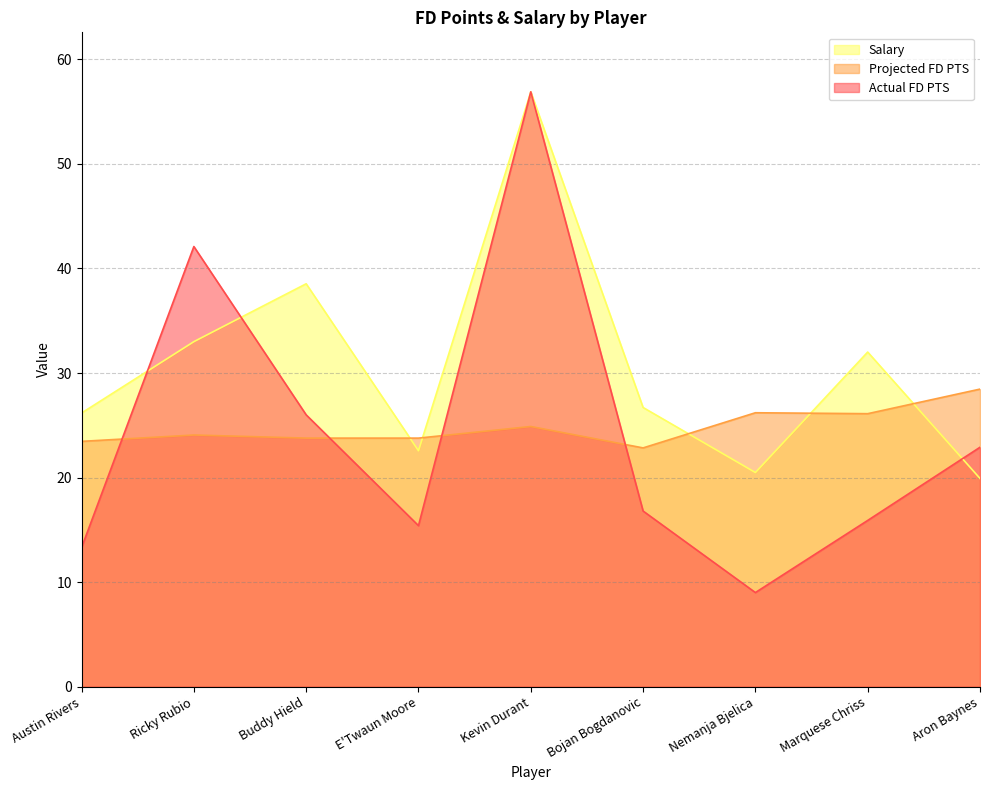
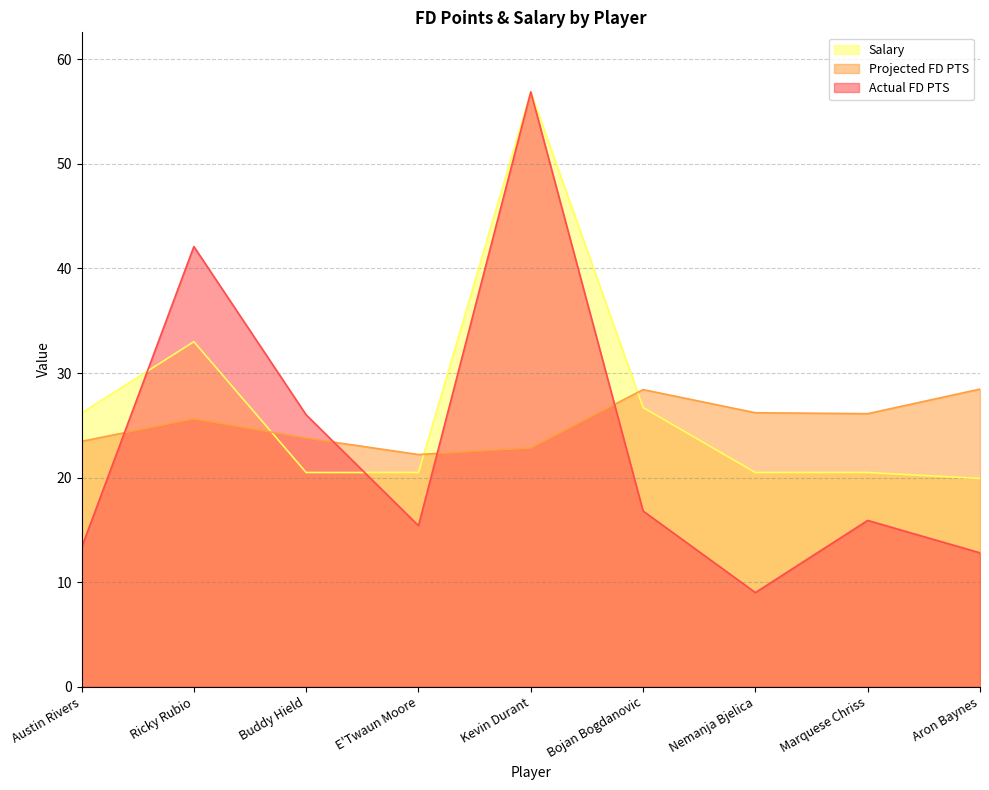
  {
    "Salary": {
      "Austin Rivers": 26.2,
      "Ricky Rubio": 33.0,
-     "Buddy Hield": 38.5,
-     "E'Twaun Moore": 22.6,
+     "Buddy Hield": 20.5,
+     "E'Twaun Moore": 20.5,
      "Bojan Bogdanovic": 26.7,
      "Nemanja Bjelica": 20.5,
-     "Marquese Chriss": 32.0,
+     "Marquese Chriss": 20.5,
      "Aron Baynes": 19.9
    },
    "Projected FD PTS": {
      "Austin Rivers": 23.5,
-     "Ricky Rubio": 24.1,
+     "Ricky Rubio": 25.6,
      "Buddy Hield": 23.8,
-     "E'Twaun Moore": 23.8,
-     "Kevin Durant": 24.9,
-     "Bojan Bogdanovic": 22.8,
+     "E'Twaun Moore": 22.2,
+     "Kevin Durant": 22.8,
+     "Bojan Bogdanovic": 28.4,
      "Nemanja Bjelica": 26.2,
      "Marquese Chriss": 26.1,
      "Aron Baynes": 28.5
    },
    "Actual FD PTS": {
      "Austin Rivers": 13.3,
      "Ricky Rubio": 42.1,
      "Buddy Hield": 26.0,
      "E'Twaun Moore": 15.4,
      "Bojan Bogdanovic": 16.8,
      "Nemanja Bjelica": 9.0,
      "Marquese Chriss": 15.9,
-     "Aron Baynes": 22.9
+     "Aron Baynes": 12.8
    }
  }
